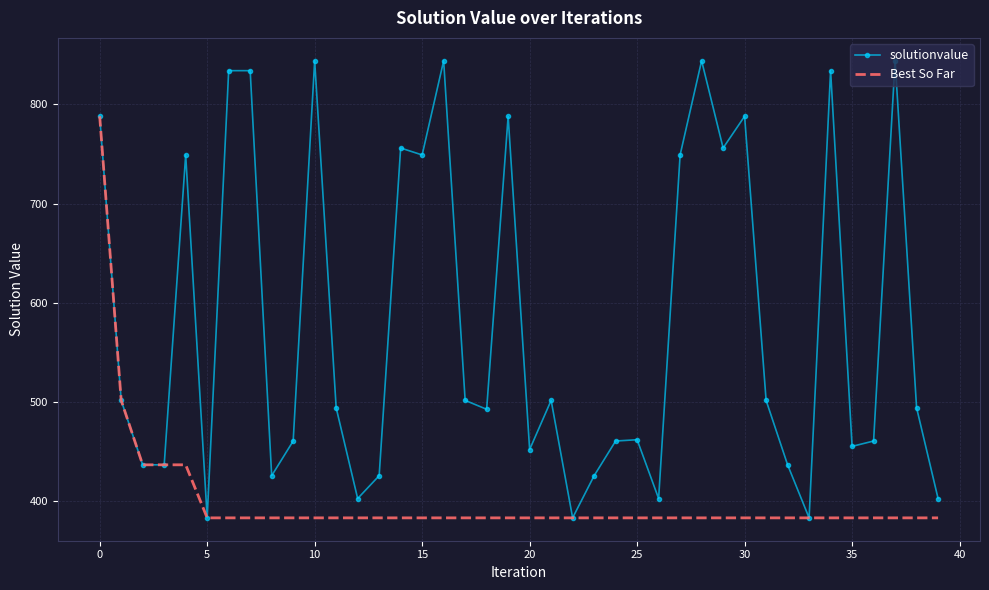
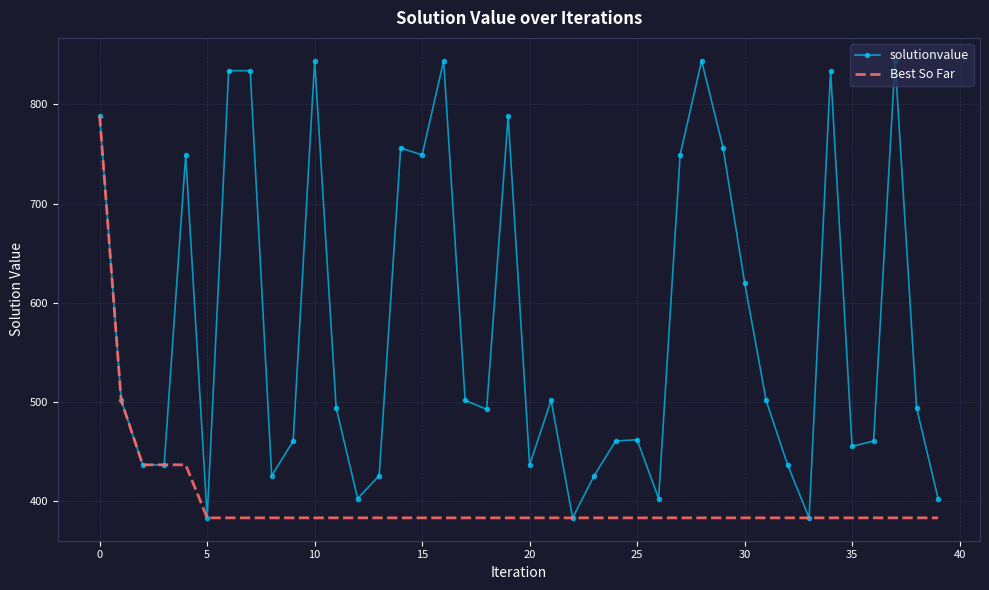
  {
    "solutionvalue": {
      "10": 840,
      "15": 750,
-     "20": 450,
+     "20": 440,
      "25": 460,
-     "30": 790,
+     "30": 620,
      "35": 460
    },
    "Best So Far": {
      "10": 380,
      "15": 380,
      "20": 380,
      "25": 380,
      "30": 380,
      "35": 380
    }
  }
